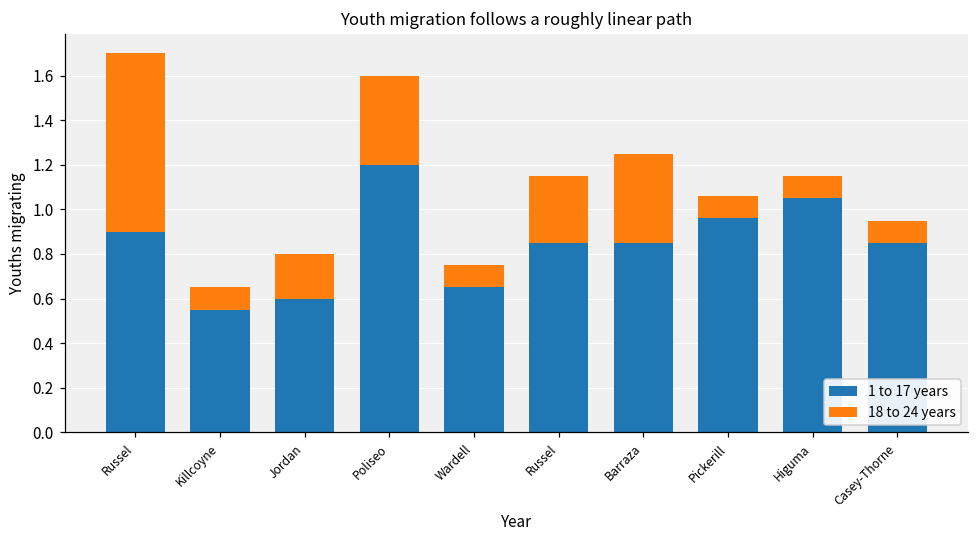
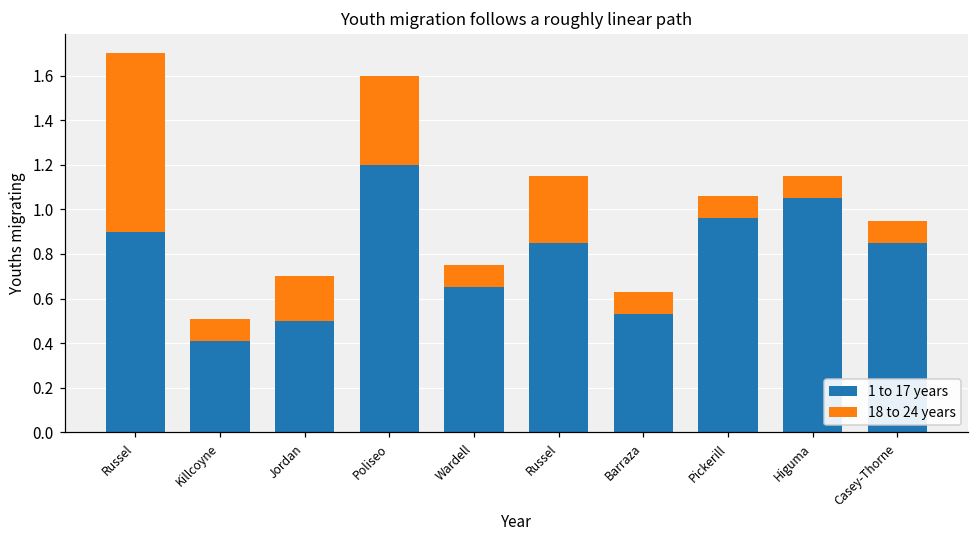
  {
    "1 to 17 years": {
-     "Killcoyne": 0.55,
-     "Jordan": 0.6,
+     "Killcoyne": 0.41,
+     "Jordan": 0.5,
      "Poliseo": 1.20,
      "Wardell": 0.65,
-     "Barraza": 0.85,
+     "Barraza": 0.53,
      "Pickerill": 0.96,
      "Higuma": 1.05,
      "Casey-Thorne": 0.85
    },
    "18 to 24 years": {
      "Killcoyne": 0.1,
      "Jordan": 0.2,
      "Poliseo": 0.4,
      "Wardell": 0.1,
-     "Barraza": 0.4,
+     "Barraza": 0.1,
      "Pickerill": 0.1,
      "Higuma": 0.1,
      "Casey-Thorne": 0.1
    }
  }
